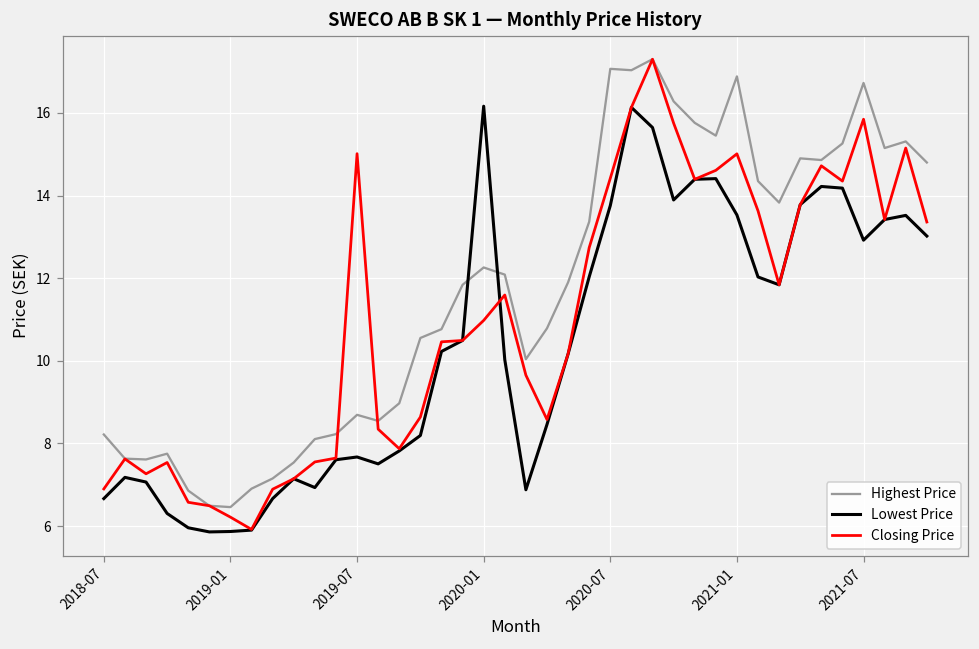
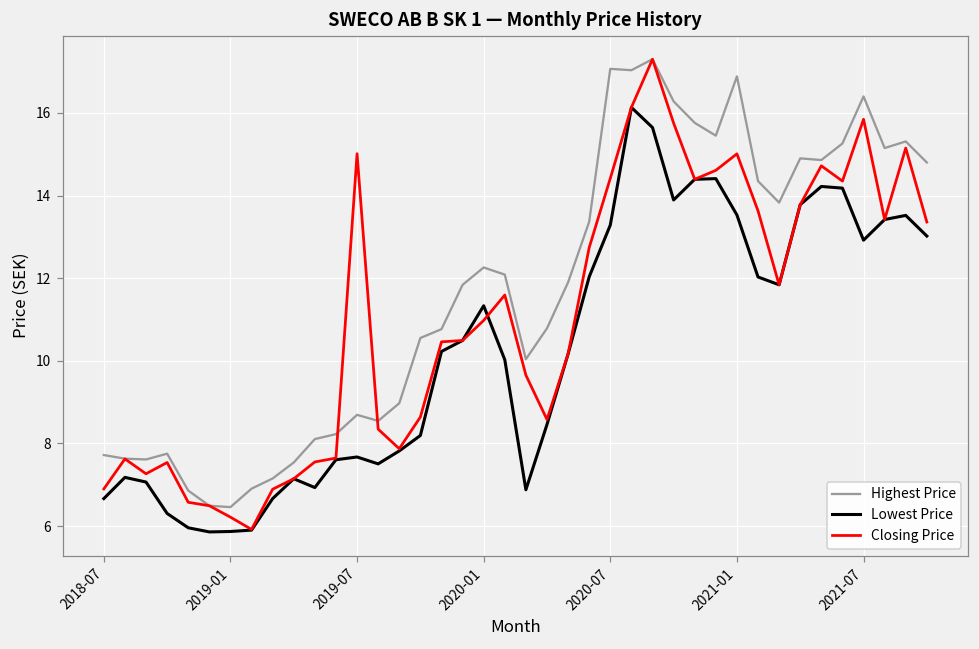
  {
    "Highest Price": {
-     "2018-07": 8.2,
+     "2018-07": 7.7,
      "2019-01": 6.5,
      "2019-07": 8.7,
      "2020-01": 12.3,
      "2020-07": 17.1,
      "2021-01": 16.9,
-     "2021-07": 16.7
+     "2021-07": 16.4
    },
    "Lowest Price": {
      "2018-07": 6.7,
      "2019-01": 5.9,
      "2019-07": 7.7,
-     "2020-01": 16.2,
-     "2020-07": 13.8,
+     "2020-01": 11.3,
+     "2020-07": 13.3,
      "2021-01": 13.5,
      "2021-07": 12.9
    },
    "Closing Price": {
      "2018-07": 6.9,
      "2019-01": 6.2,
      "2019-07": 15.0,
      "2020-01": 11.0,
      "2020-07": 14.4,
      "2021-01": 15.0,
      "2021-07": 15.8
    }
  }
